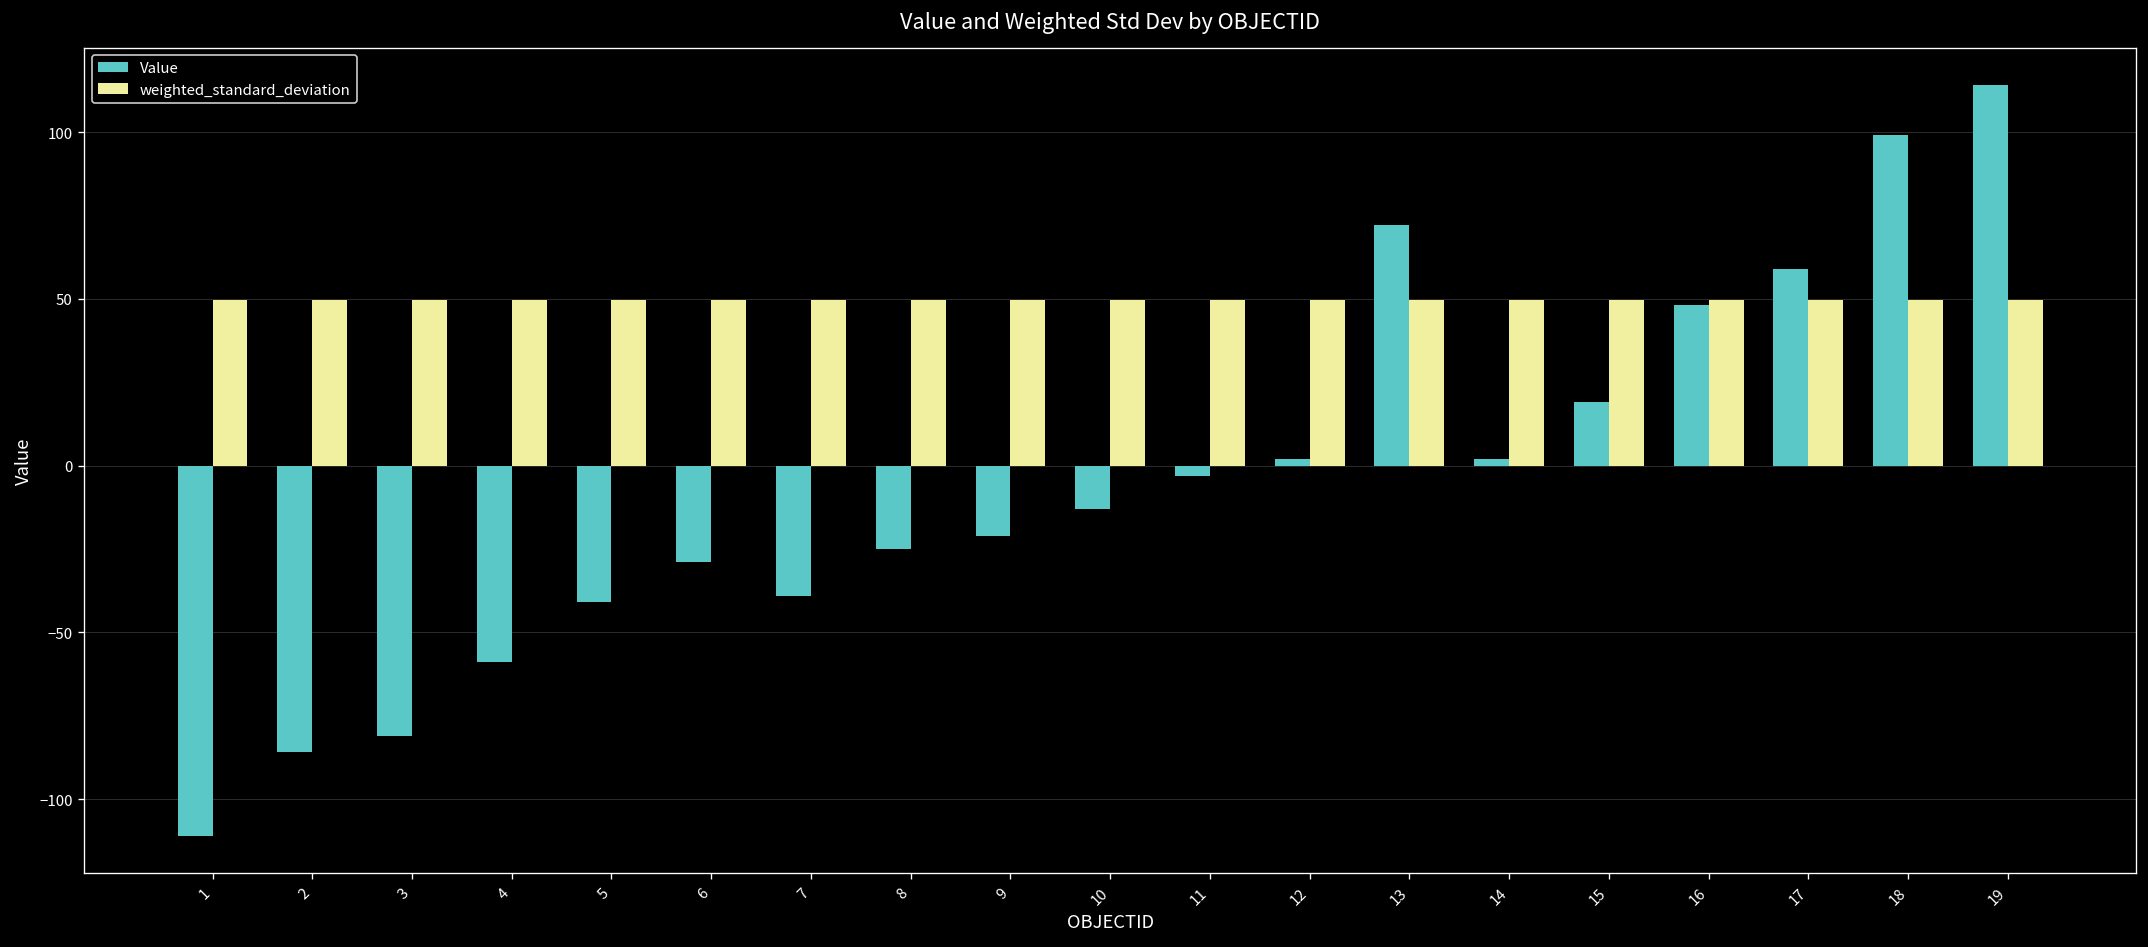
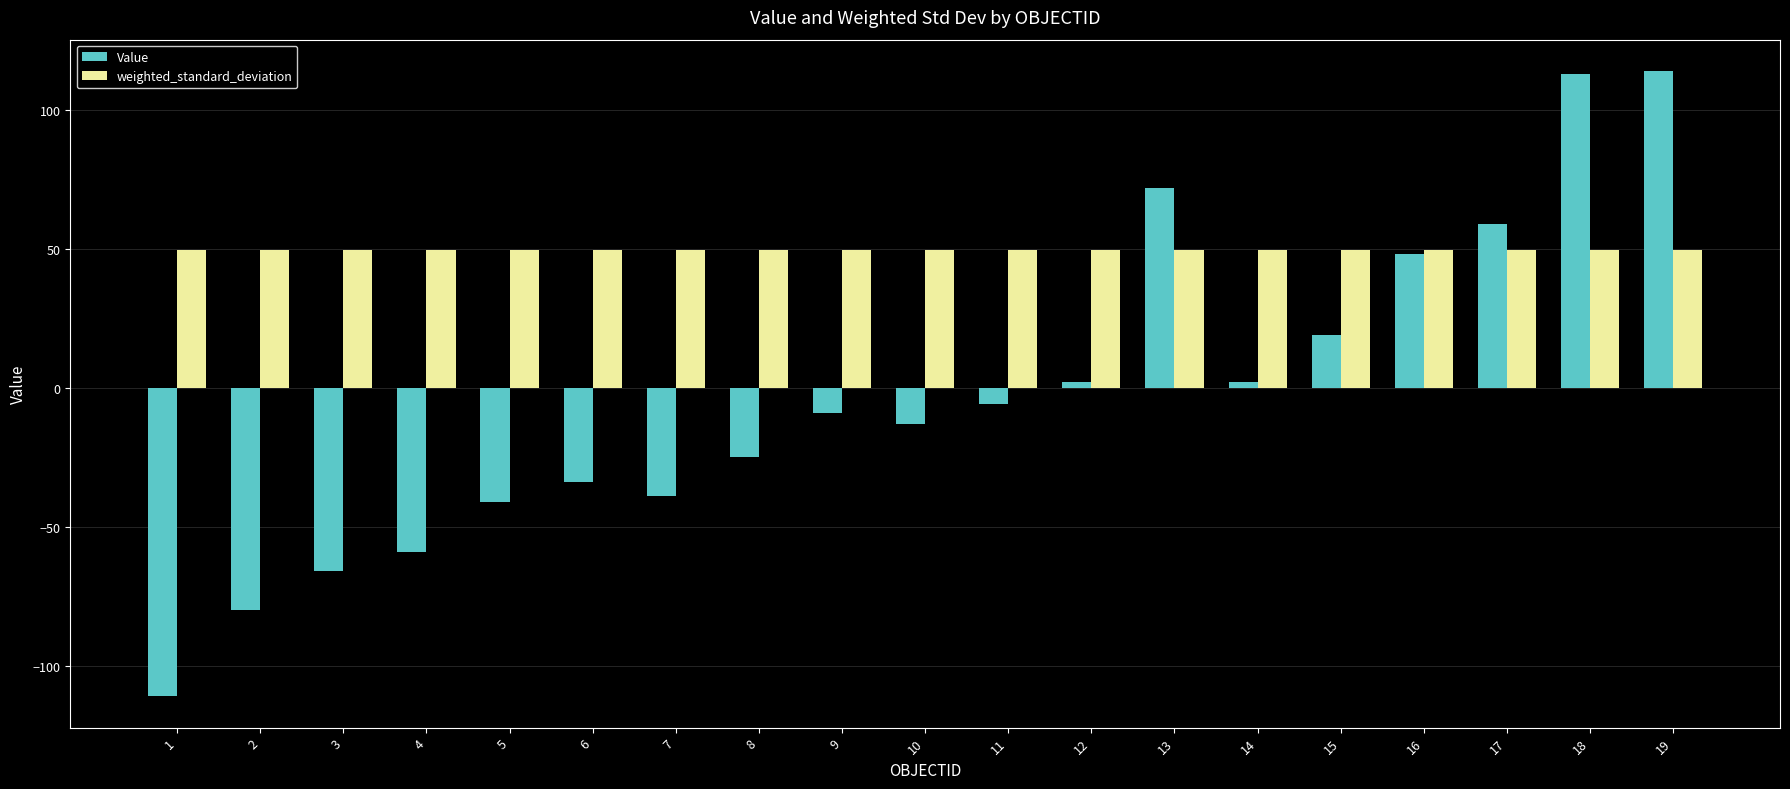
  {
    "Value": {
      "1": -111,
-     "2": -86,
-     "3": -81,
+     "2": -80,
+     "3": -66,
      "4": -59,
      "5": -41,
-     "6": -29,
+     "6": -34,
      "7": -39,
      "8": -25,
-     "9": -21,
+     "9": -9,
      "10": -13,
-     "11": -3,
+     "11": -6,
      "12": 2,
      "13": 72,
      "14": 2,
      "15": 19,
      "16": 48,
      "17": 59,
-     "18": 99,
+     "18": 113,
      "19": 114
    },
    "weighted_standard_deviation": {
      "1": 49,
      "2": 49,
      "3": 49,
      "4": 49,
      "5": 49,
      "6": 49,
      "7": 49,
      "8": 49,
      "9": 49,
      "10": 49,
      "11": 49,
      "12": 49,
      "13": 49,
      "14": 49,
      "15": 49,
      "16": 49,
      "17": 49,
      "18": 49,
      "19": 49
    }
  }
